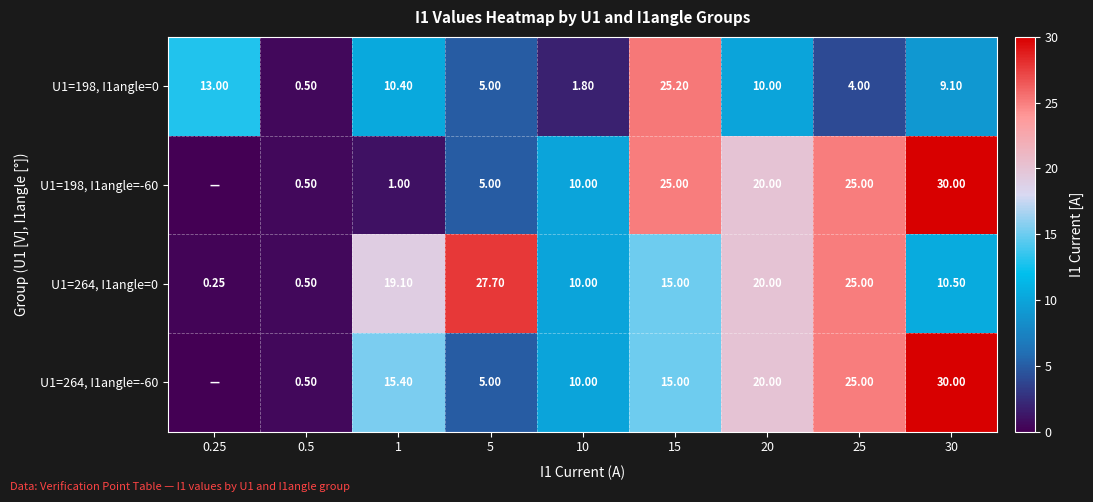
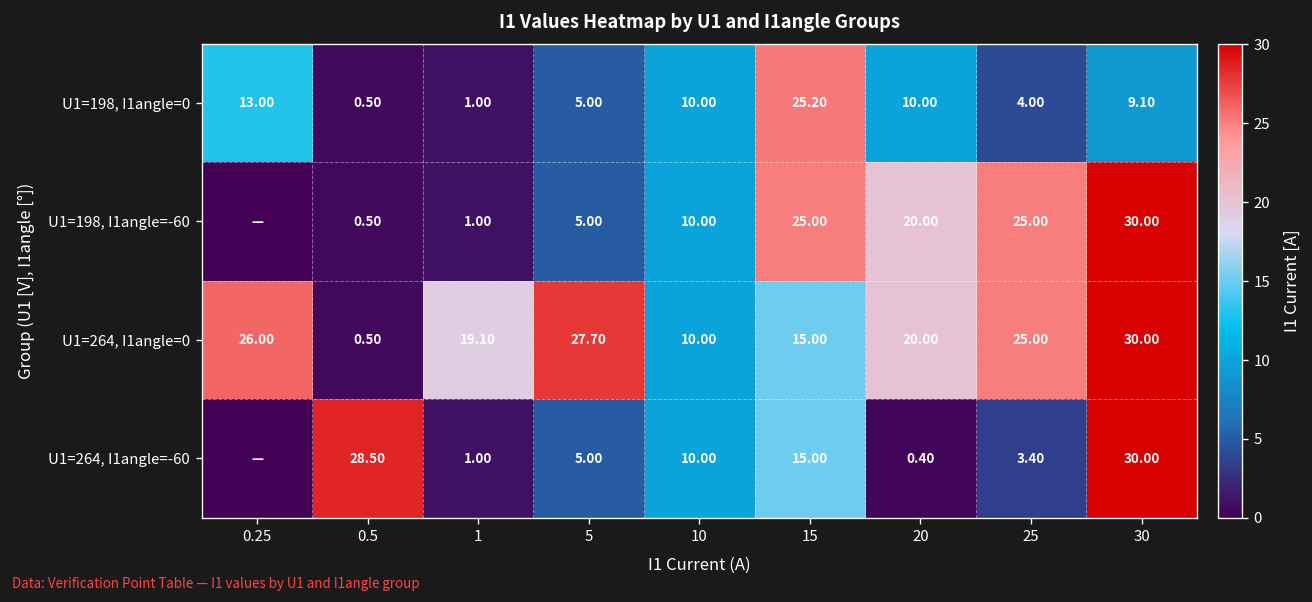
  {
    "U1=198, I1angle=0": {
      "0.25": 13.00,
      "0.5": 0.50,
-     "1": 10.40,
+     "1": 1.00,
      "5": 5.00,
-     "10": 1.80,
+     "10": 10.00,
      "15": 25.20,
      "20": 10.00,
      "25": 4.00,
      "30": 9.10
    },
    "U1=198, I1angle=-60": {
      "0.5": 0.50,
      "1": 1.00,
      "5": 5.00,
      "10": 10.00,
      "15": 25.00,
      "20": 20.00,
      "25": 25.00,
      "30": 30.00
    },
    "U1=264, I1angle=0": {
-     "0.25": 0.25,
+     "0.25": 26.00,
      "0.5": 0.50,
      "1": 19.10,
      "5": 27.70,
      "10": 10.00,
      "15": 15.00,
      "20": 20.00,
      "25": 25.00,
-     "30": 10.50
+     "30": 30.00
    },
    "U1=264, I1angle=-60": {
-     "0.5": 0.50,
-     "1": 15.40,
+     "0.5": 28.50,
+     "1": 1.00,
      "5": 5.00,
      "10": 10.00,
      "15": 15.00,
-     "20": 20.00,
-     "25": 25.00,
+     "20": 0.40,
+     "25": 3.40,
      "30": 30.00
    }
  }
